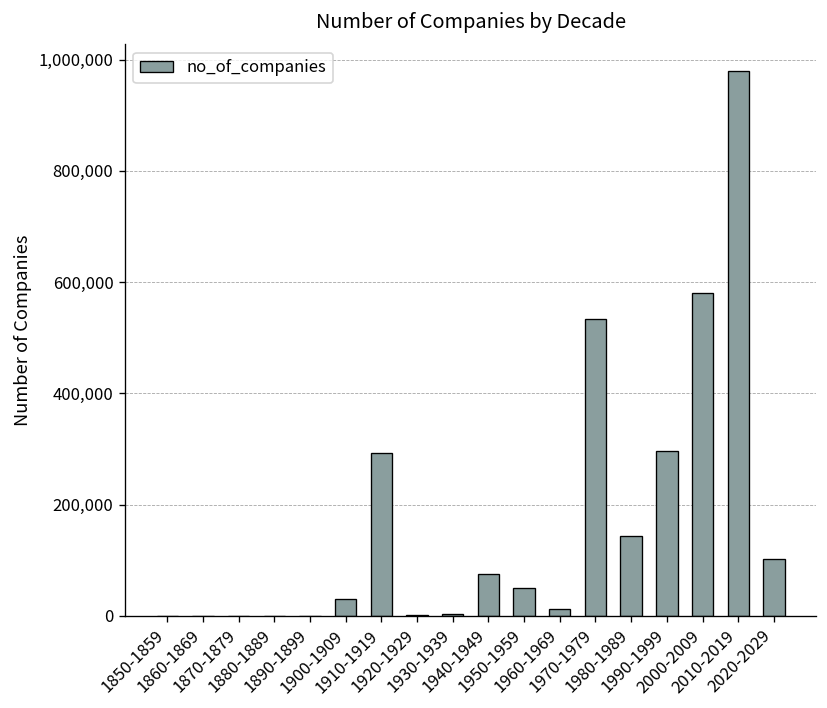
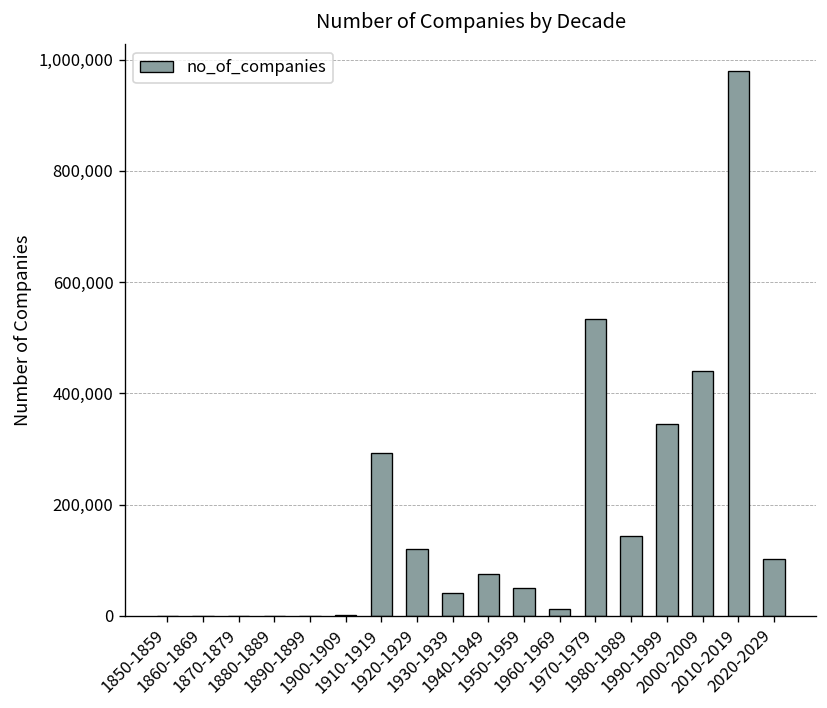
  {
-   "1900-1909": "30,000",
+   "1900-1909": "0",
    "1910-1919": "290,000",
-   "1920-1929": "0",
-   "1930-1939": "0",
+   "1920-1929": "120,000",
+   "1930-1939": "40,000",
    "1940-1949": "70,000",
    "1950-1959": "50,000",
    "1960-1969": "10,000",
    "1970-1979": "530,000",
    "1980-1989": "140,000",
-   "1990-1999": "300,000",
-   "2000-2009": "580,000",
+   "1990-1999": "340,000",
+   "2000-2009": "440,000",
    "2010-2019": "980,000",
    "2020-2029": "100,000"
  }
